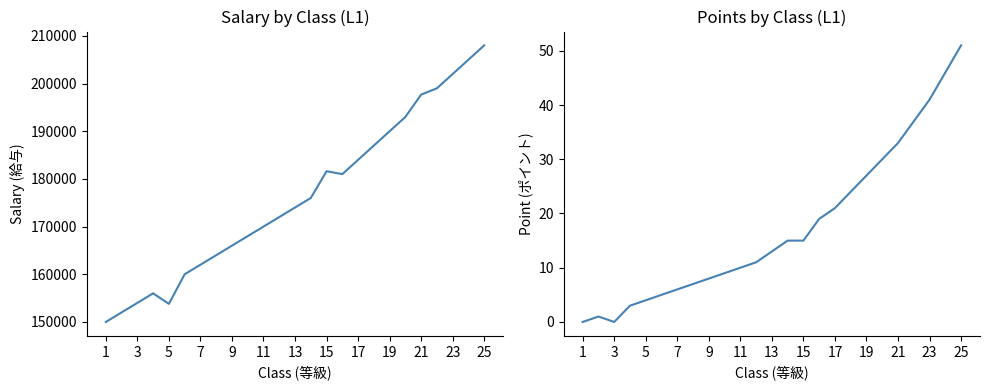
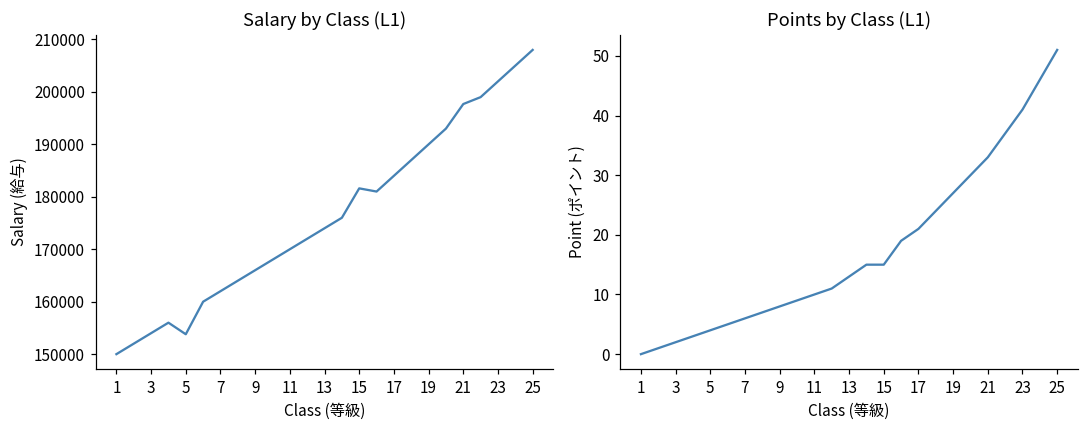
  {
    "Salary by Class (L1)": {
      "1": 150000,
      "3": 154000,
      "5": 154000,
      "7": 162000,
      "9": 166000,
      "11": 170000,
      "13": 174000,
      "15": 182000,
      "17": 184000,
      "19": 190000,
      "21": 198000,
      "23": 202000,
      "25": 208000
    },
    "Points by Class (L1)": {
      "1": 0,
-     "3": 0,
+     "3": 2,
      "5": 4,
      "7": 6,
      "9": 8,
      "11": 10,
      "13": 13,
      "15": 15,
      "17": 21,
      "19": 27,
      "21": 33,
      "23": 41,
      "25": 51
    }
  }
